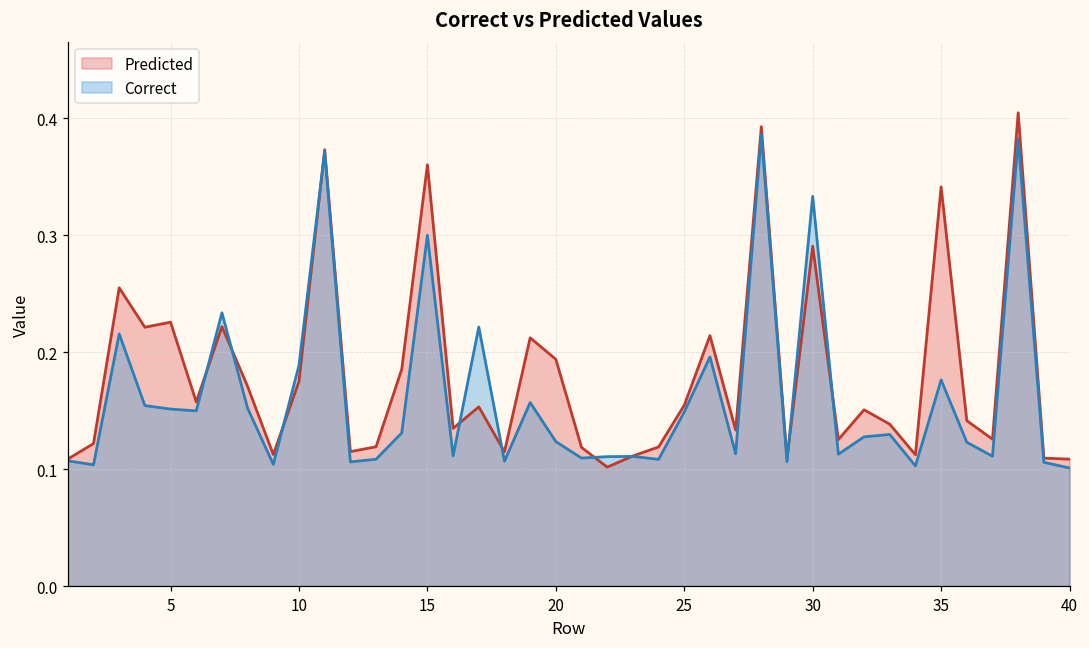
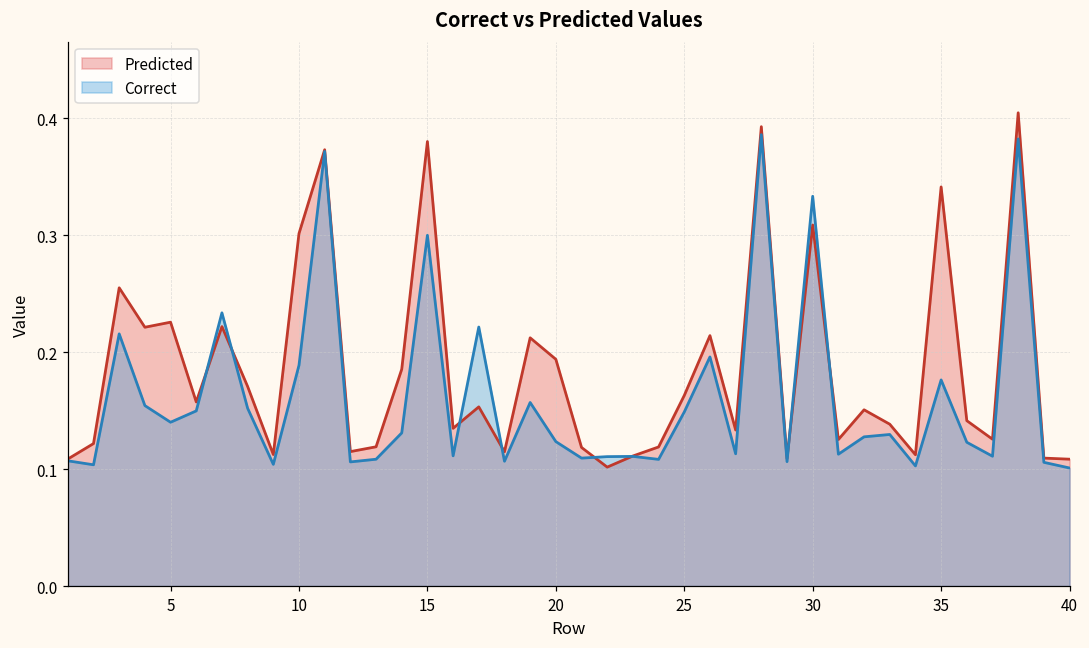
  {
    "Predicted": {
      "5": 0.226,
-     "10": 0.175,
-     "15": 0.360,
+     "10": 0.301,
+     "15": 0.380,
      "20": 0.194,
-     "25": 0.155,
-     "30": 0.291,
+     "25": 0.163,
+     "30": 0.309,
      "35": 0.341,
      "40": 0.108
    },
    "Correct": {
-     "5": 0.151,
+     "5": 0.140,
      "10": 0.189,
      "15": 0.300,
      "20": 0.123,
      "25": 0.149,
      "30": 0.333,
      "35": 0.176,
      "40": 0.101
    }
  }
